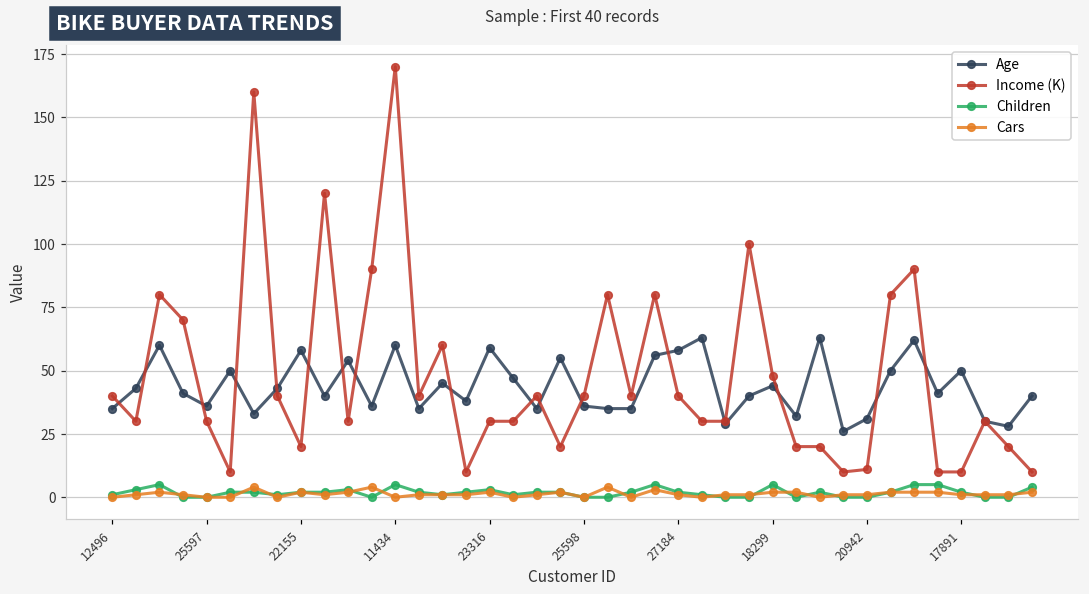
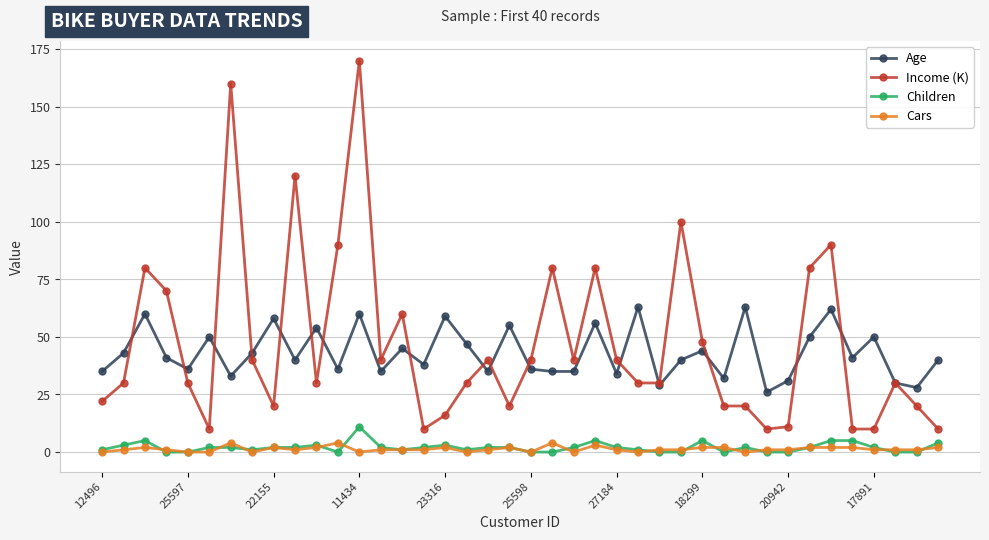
  {
    "Age": {
      "12496": 35,
      "25597": 36,
      "22155": 58,
      "11434": 60,
      "23316": 59,
      "25598": 36,
-     "27184": 58,
+     "27184": 34,
      "18299": 44,
      "20942": 31,
      "17891": 50
    },
    "Income (K)": {
-     "12496": 40,
+     "12496": 22,
      "25597": 30,
      "22155": 20,
      "11434": 170,
-     "23316": 30,
+     "23316": 16,
      "25598": 40,
      "27184": 40,
      "18299": 48,
      "20942": 11,
      "17891": 10
    },
    "Children": {
-     "11434": 5,
+     "11434": 11,
      "18299": 5
    },
    "Cars": {
      "11434": 0,
      "18299": 2
    }
  }
